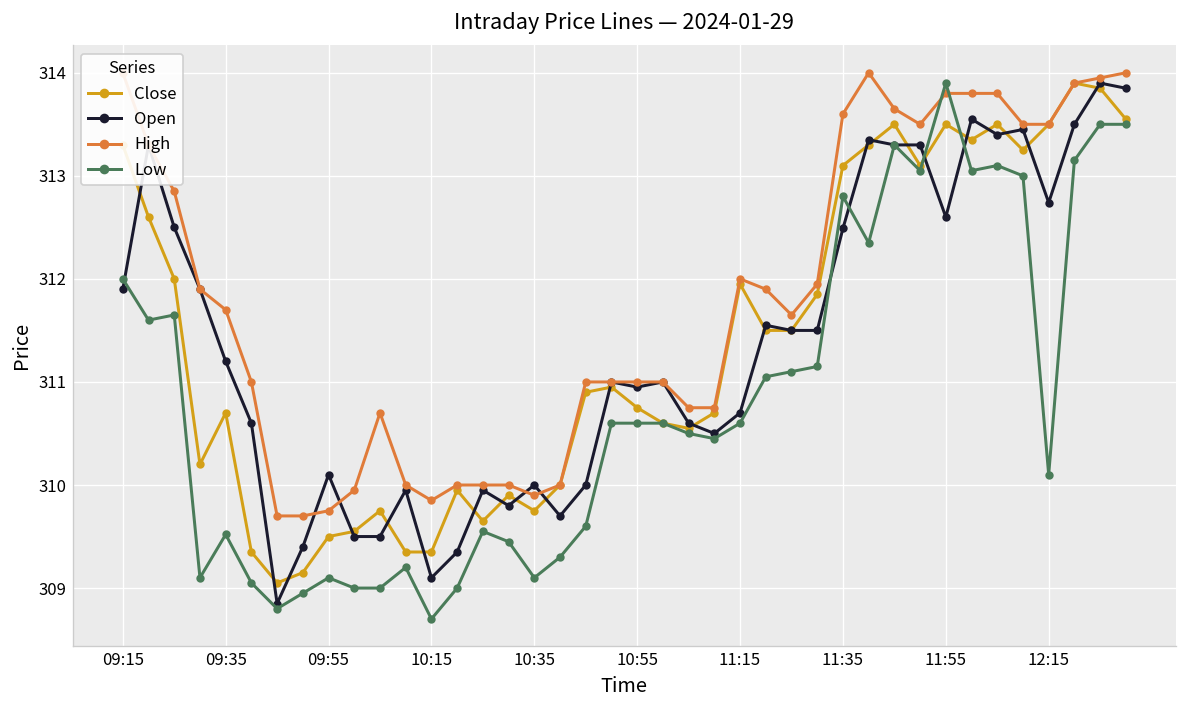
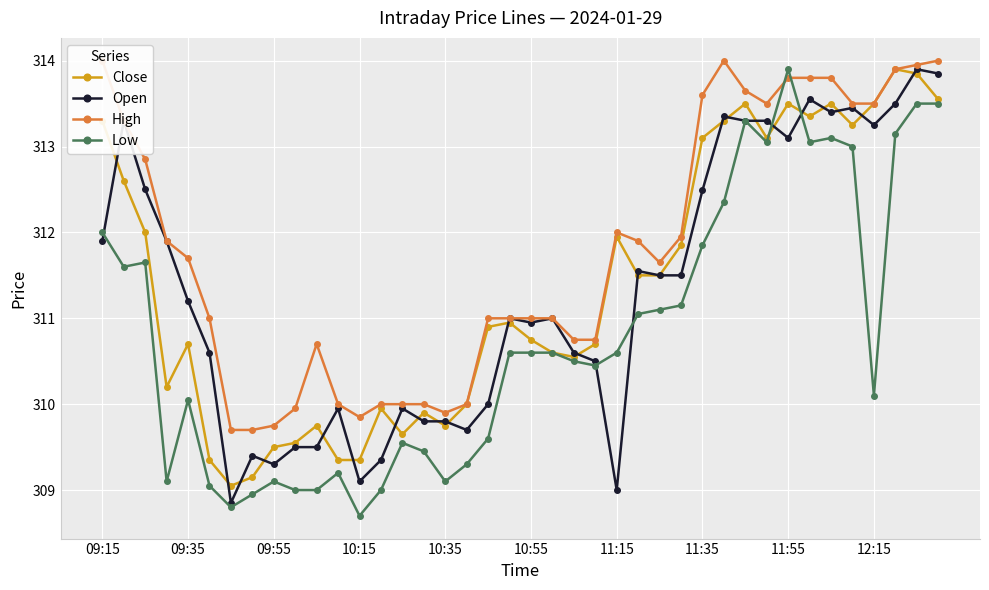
  {
    "Open": {
      "09:15": 311.9,
      "09:35": 311.2,
-     "09:55": 310.1,
+     "09:55": 309.3,
      "10:15": 309.1,
-     "10:35": 310.0,
+     "10:35": 309.8,
      "10:55": 311.0,
-     "11:15": 310.7,
+     "11:15": 309.0,
      "11:35": 312.5,
-     "11:55": 312.6,
-     "12:15": 312.7
+     "11:55": 313.1,
+     "12:15": 313.3
    },
    "Low": {
      "09:15": 312.0,
-     "09:35": 309.5,
+     "09:35": 310.1,
      "09:55": 309.1,
      "10:15": 308.7,
      "10:35": 309.1,
      "10:55": 310.6,
      "11:15": 310.6,
-     "11:35": 312.8,
+     "11:35": 311.9,
      "11:55": 313.9,
      "12:15": 310.1
    }
  }
